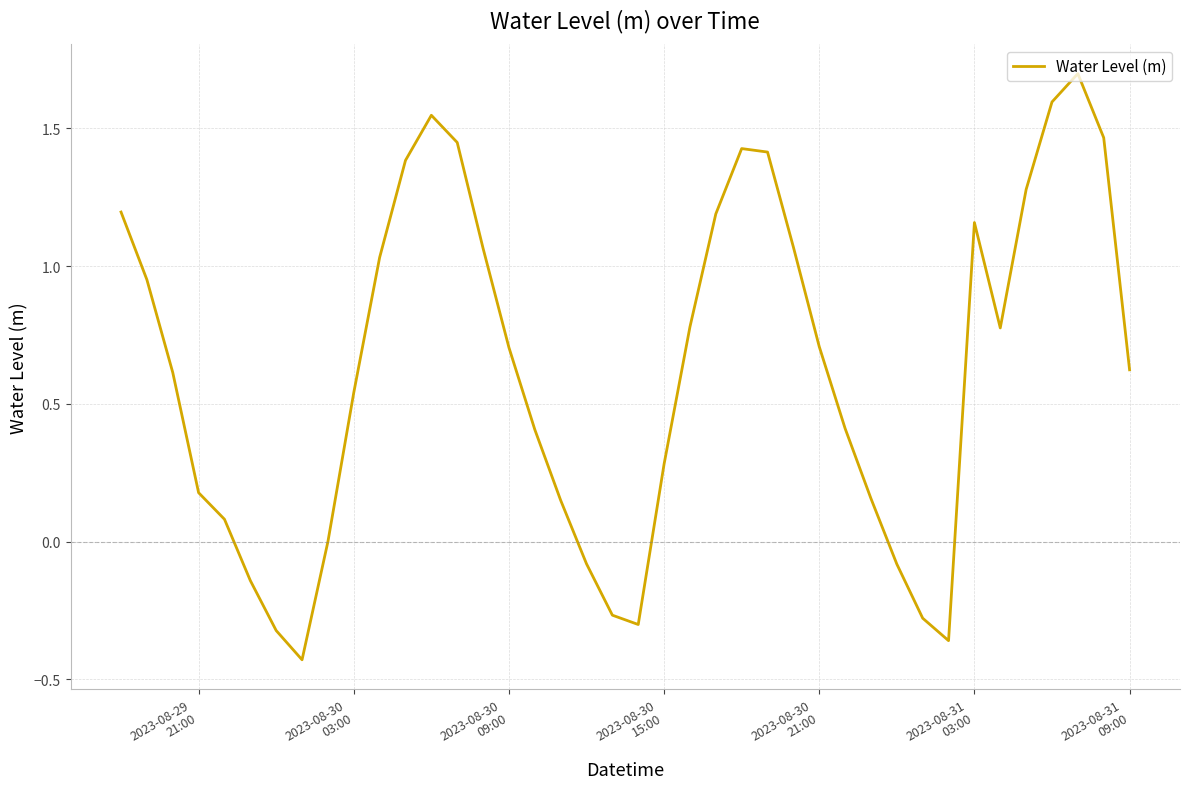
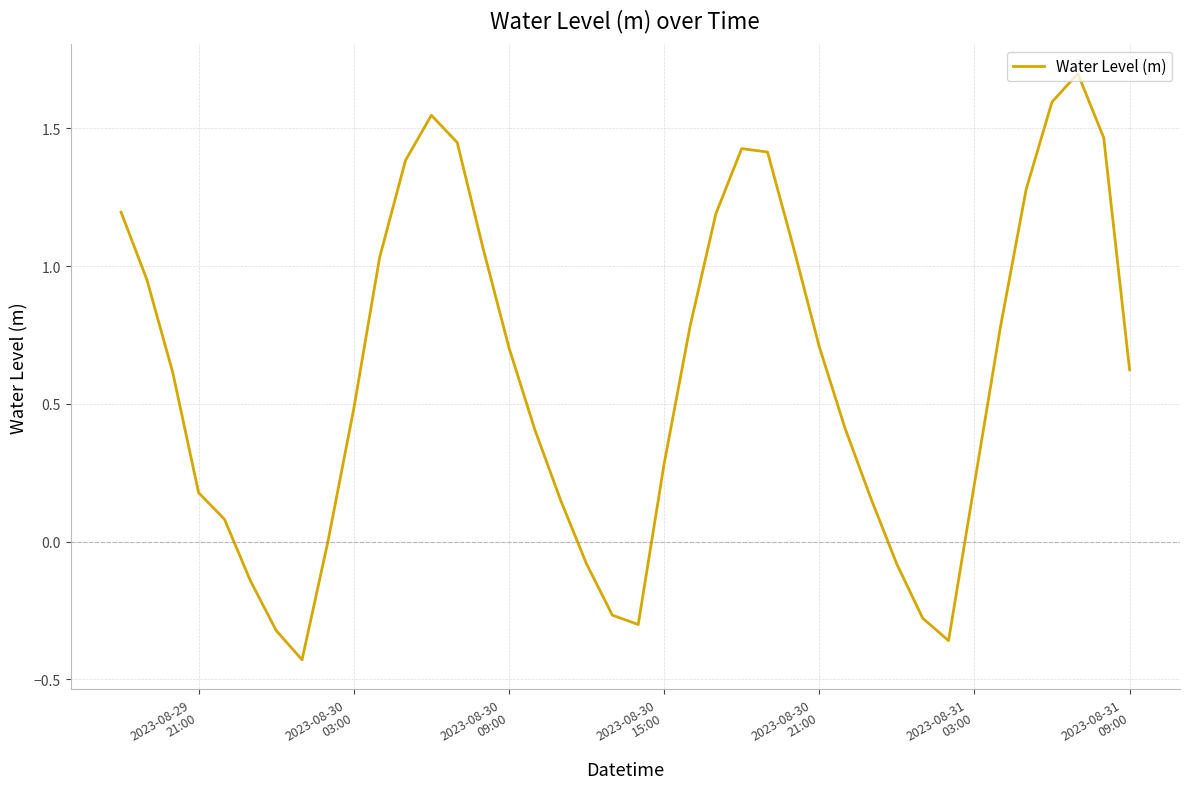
  {
    "2023-08-29 21:00": 0.18,
-   "2023-08-30 03:00": 0.54,
+   "2023-08-30 03:00": 0.48,
    "2023-08-30 09:00": 0.70,
    "2023-08-30 15:00": 0.28,
    "2023-08-30 21:00": 0.71,
-   "2023-08-31 03:00": 1.16,
+   "2023-08-31 03:00": 0.21,
    "2023-08-31 09:00": 0.62
  }
